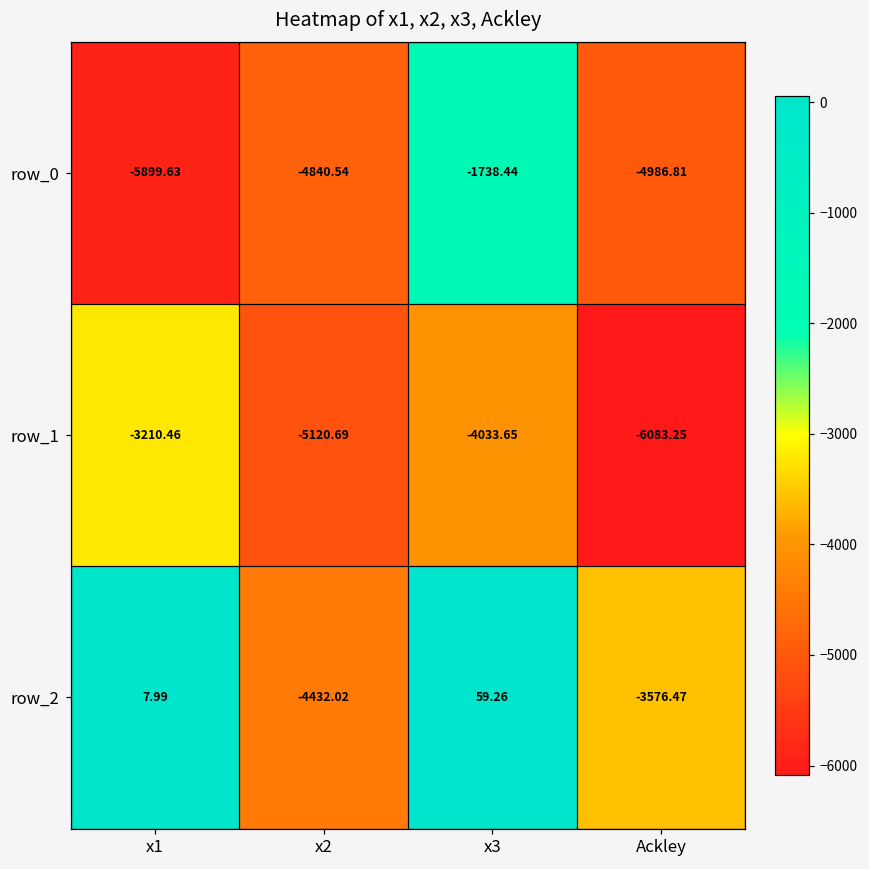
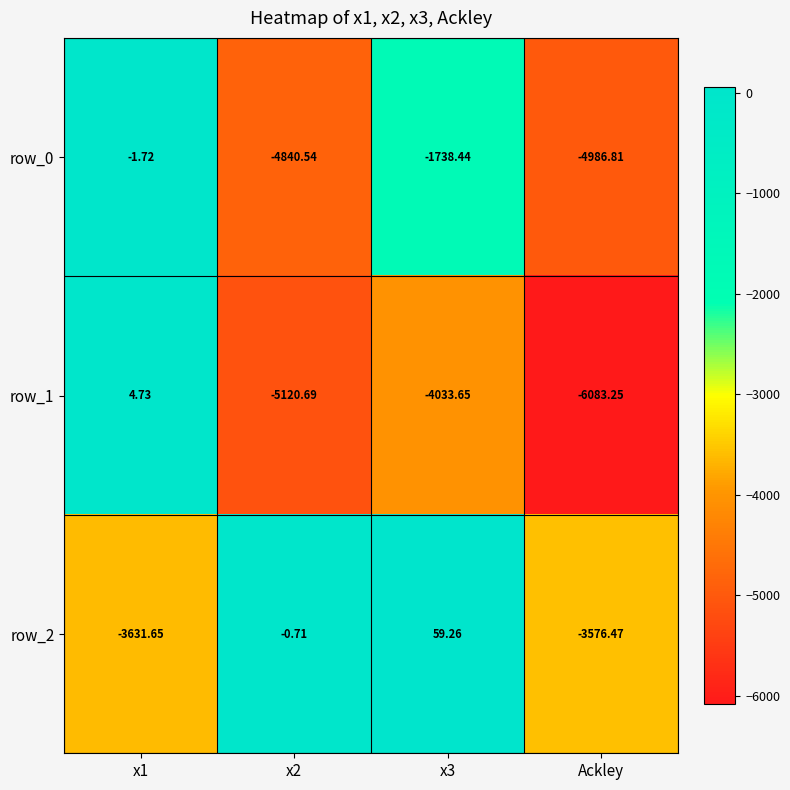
  {
    "row_0": {
-     "x1": -5899.63,
+     "x1": -1.72,
      "x2": -4840.54,
      "x3": -1738.44,
      "Ackley": -4986.81
    },
    "row_1": {
-     "x1": -3210.46,
+     "x1": 4.73,
      "x2": -5120.69,
      "x3": -4033.65,
      "Ackley": -6083.25
    },
    "row_2": {
-     "x1": 7.99,
-     "x2": -4432.02,
+     "x1": -3631.65,
+     "x2": -0.71,
      "x3": 59.26,
      "Ackley": -3576.47
    }
  }
